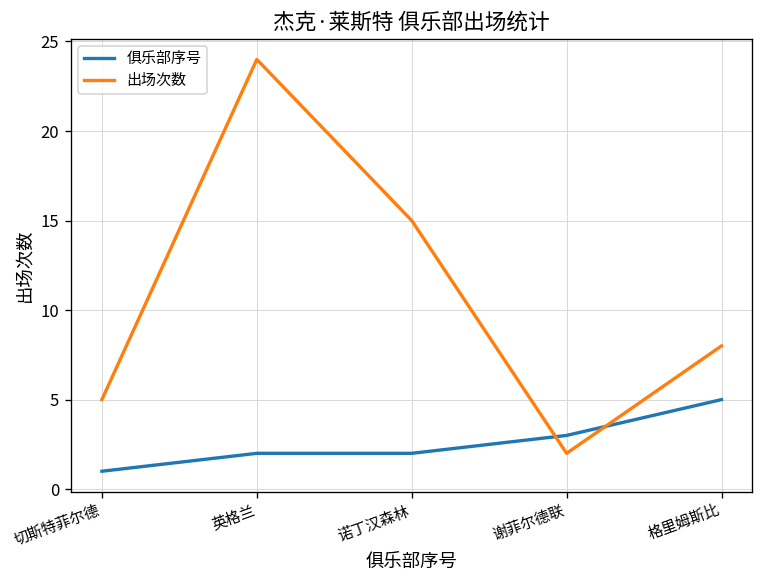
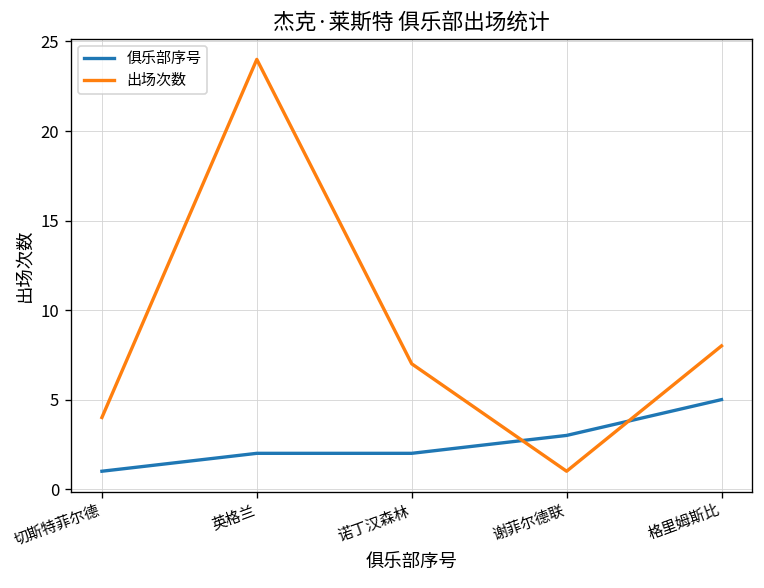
  {
    "俱乐部序号": {
      "切斯特菲尔德": 1,
      "英格兰": 2,
      "诺丁汉森林": 2,
      "谢菲尔德联": 3,
      "格里姆斯比": 5
    },
    "出场次数": {
-     "切斯特菲尔德": 5,
+     "切斯特菲尔德": 4,
      "英格兰": 24,
-     "诺丁汉森林": 15,
-     "谢菲尔德联": 2,
+     "诺丁汉森林": 7,
+     "谢菲尔德联": 1,
      "格里姆斯比": 8
    }
  }
